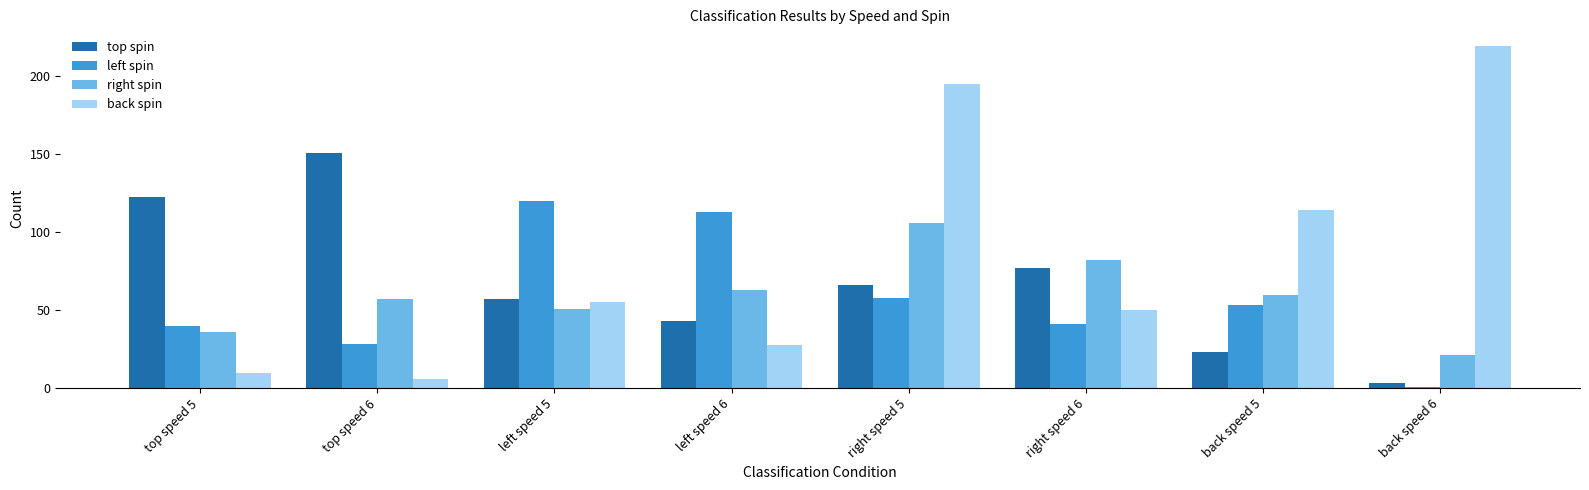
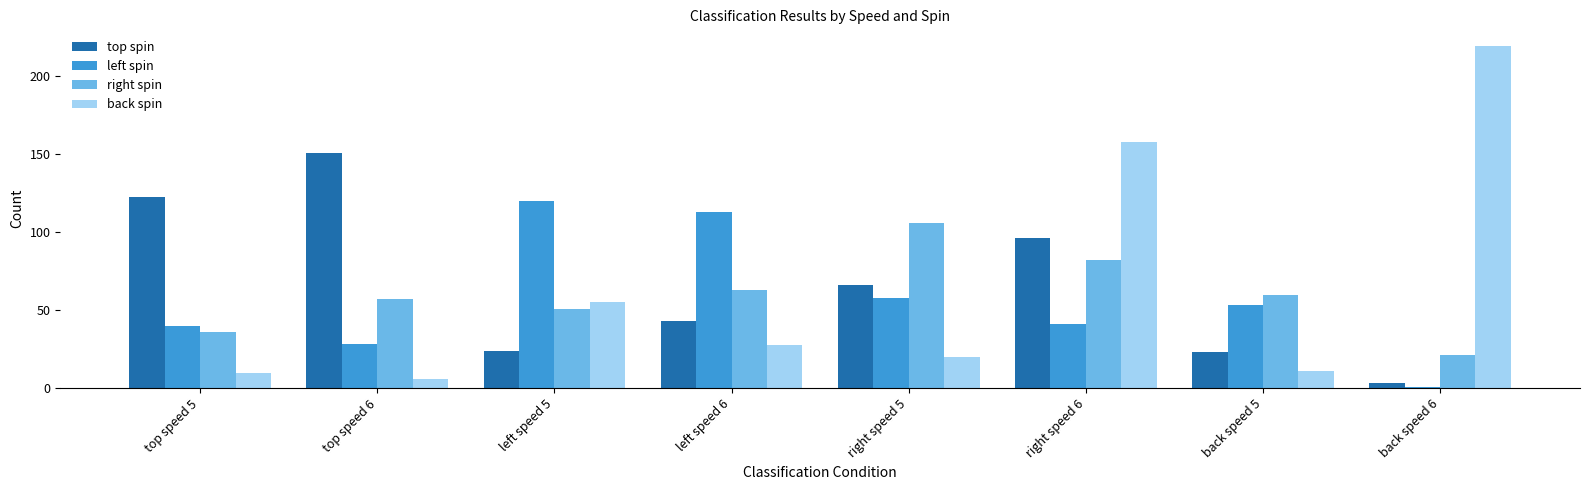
  {
    "top spin": {
      "top speed 5": 122,
      "top speed 6": 151,
-     "left speed 5": 57,
+     "left speed 5": 24,
      "left speed 6": 43,
      "right speed 5": 66,
-     "right speed 6": 77,
+     "right speed 6": 96,
      "back speed 5": 23,
      "back speed 6": 4
    },
    "back spin": {
      "top speed 5": 10,
      "top speed 6": 6,
      "left speed 5": 55,
      "left speed 6": 28,
-     "right speed 5": 195,
-     "right speed 6": 50,
-     "back speed 5": 114,
+     "right speed 5": 20,
+     "right speed 6": 158,
+     "back speed 5": 11,
      "back speed 6": 219
    }
  }
